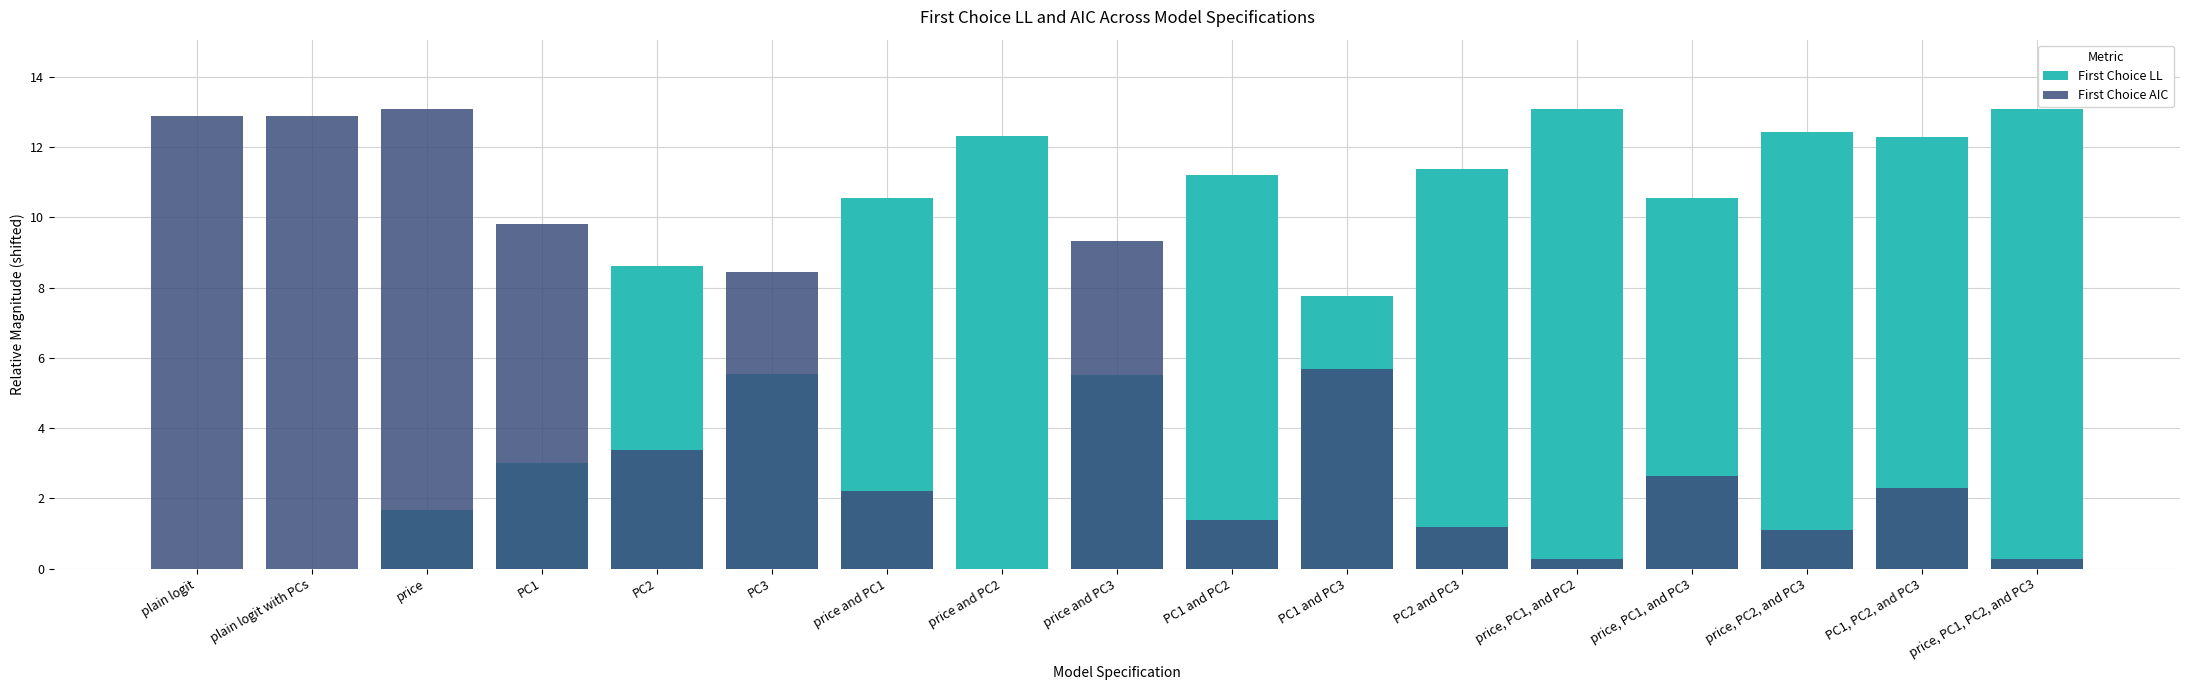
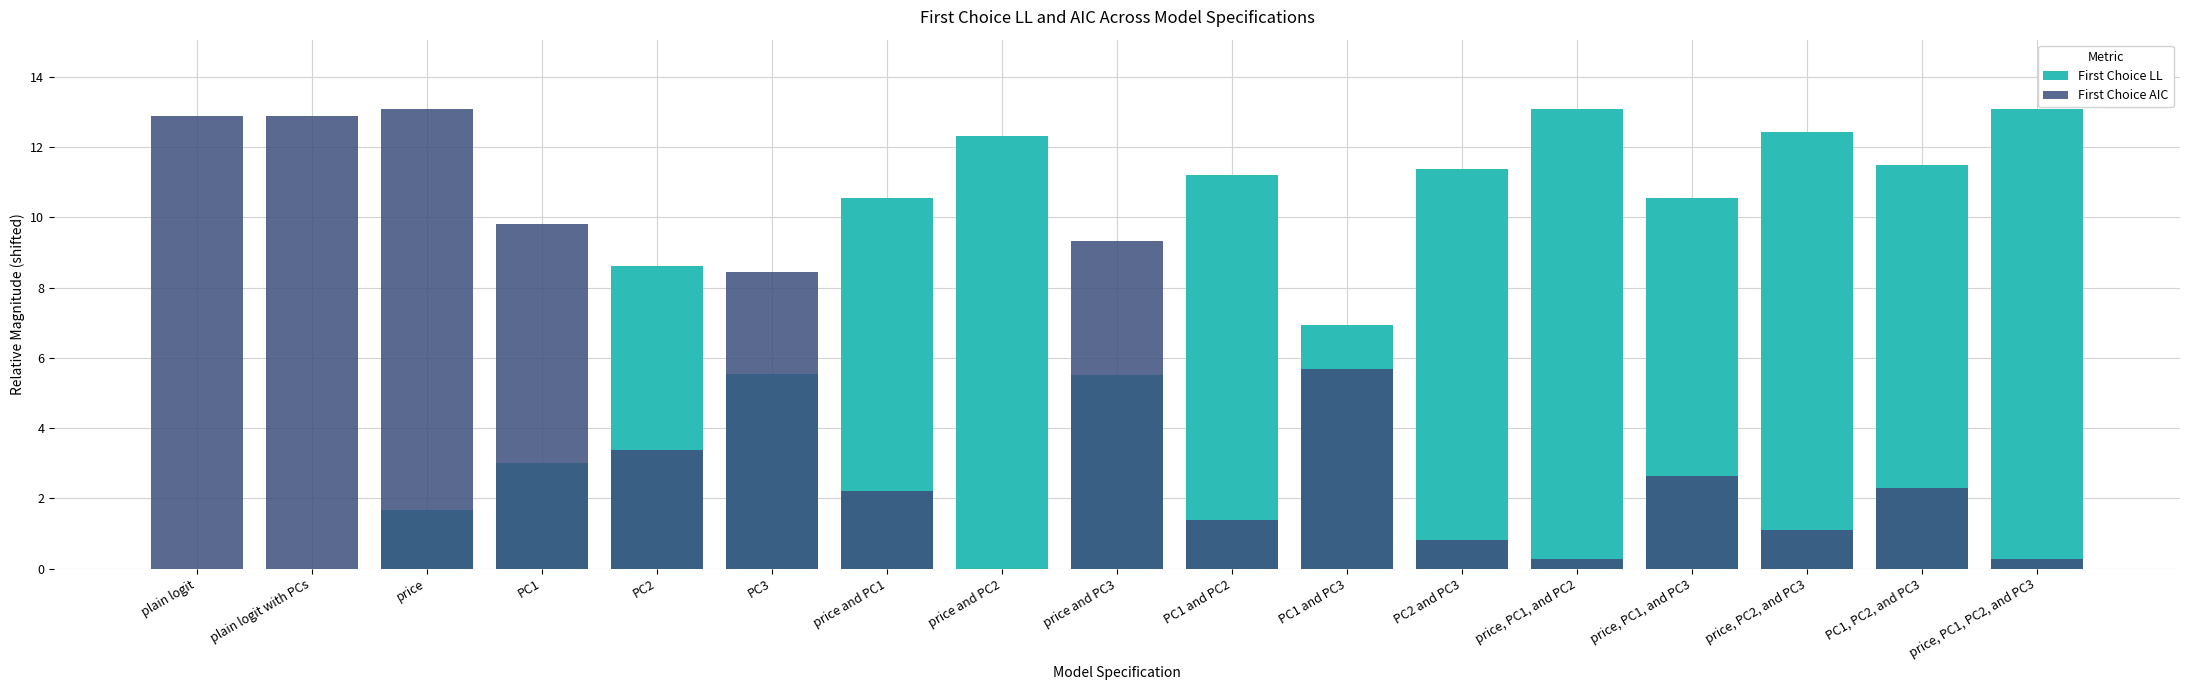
  {
    "First Choice LL": {
      "plain logit": 0.0,
      "plain logit with PCs": 0.0,
      "PC2": 8.6,
      "price and PC1": 10.6,
      "price and PC2": 12.3,
      "PC1 and PC2": 11.2,
-     "PC1 and PC3": 7.8,
+     "PC1 and PC3": 6.9,
      "PC2 and PC3": 11.4,
      "price, PC1, and PC2": 13.1,
      "price, PC1, and PC3": 10.6,
      "price, PC2, and PC3": 12.4,
-     "PC1, PC2, and PC3": 12.3,
+     "PC1, PC2, and PC3": 11.5,
      "price, PC1, PC2, and PC3": 13.1
    },
    "First Choice AIC": {
      "plain logit": 12.9,
      "plain logit with PCs": 12.9,
      "price": 13.1,
      "PC1": 9.8,
      "PC3": 8.4,
      "price and PC2": 0.0,
      "price and PC3": 9.3,
-     "PC2 and PC3": 1.2
+     "PC2 and PC3": 0.8
    }
  }
